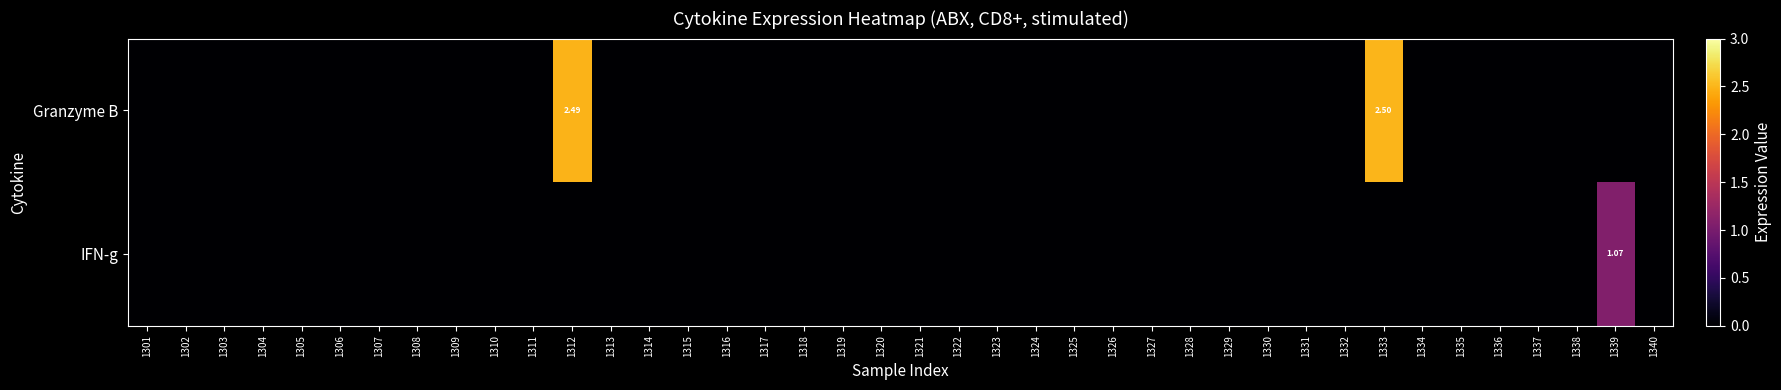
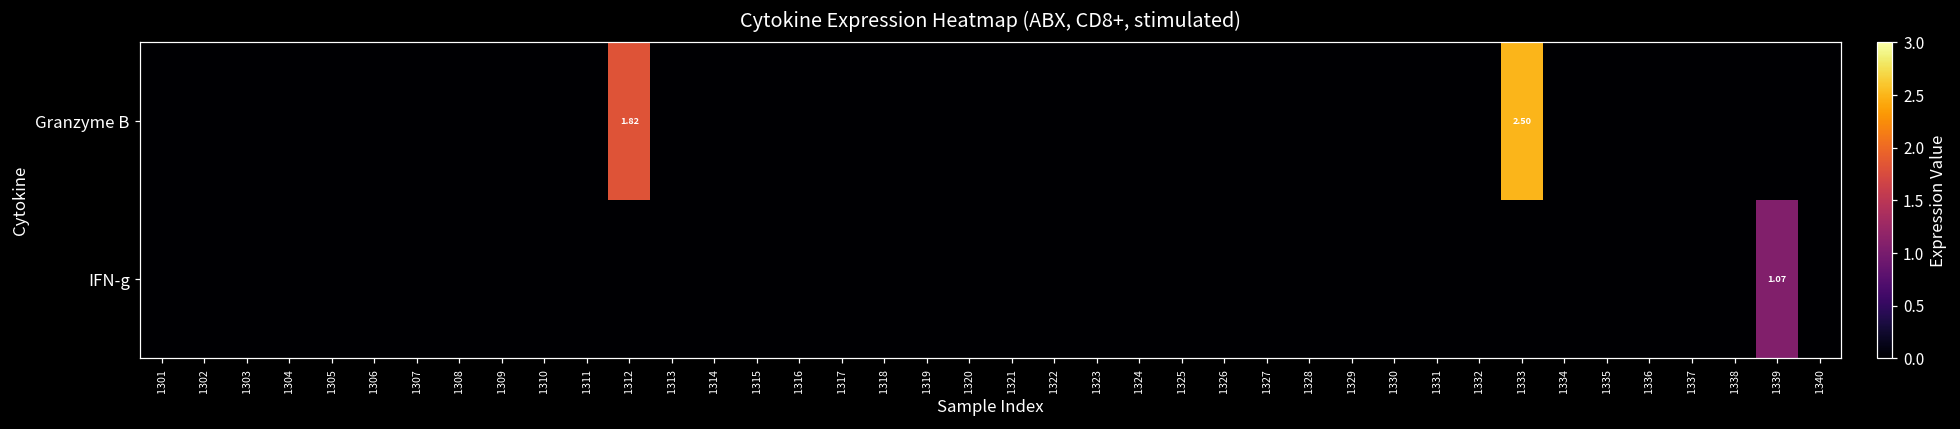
  {
    "Granzyme B": {
-     "1312": 2.49,
+     "1312": 1.82,
      "1333": 2.50
    },
    "IFN-g": {
      "1339": 1.07
    }
  }
